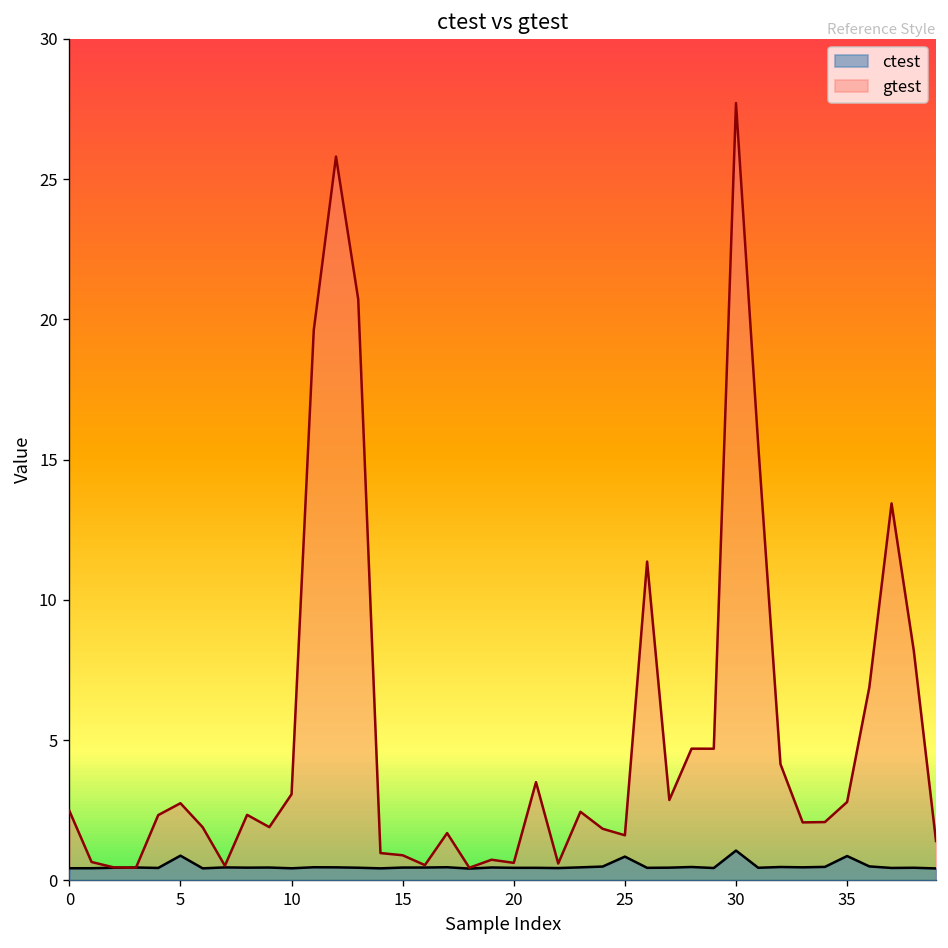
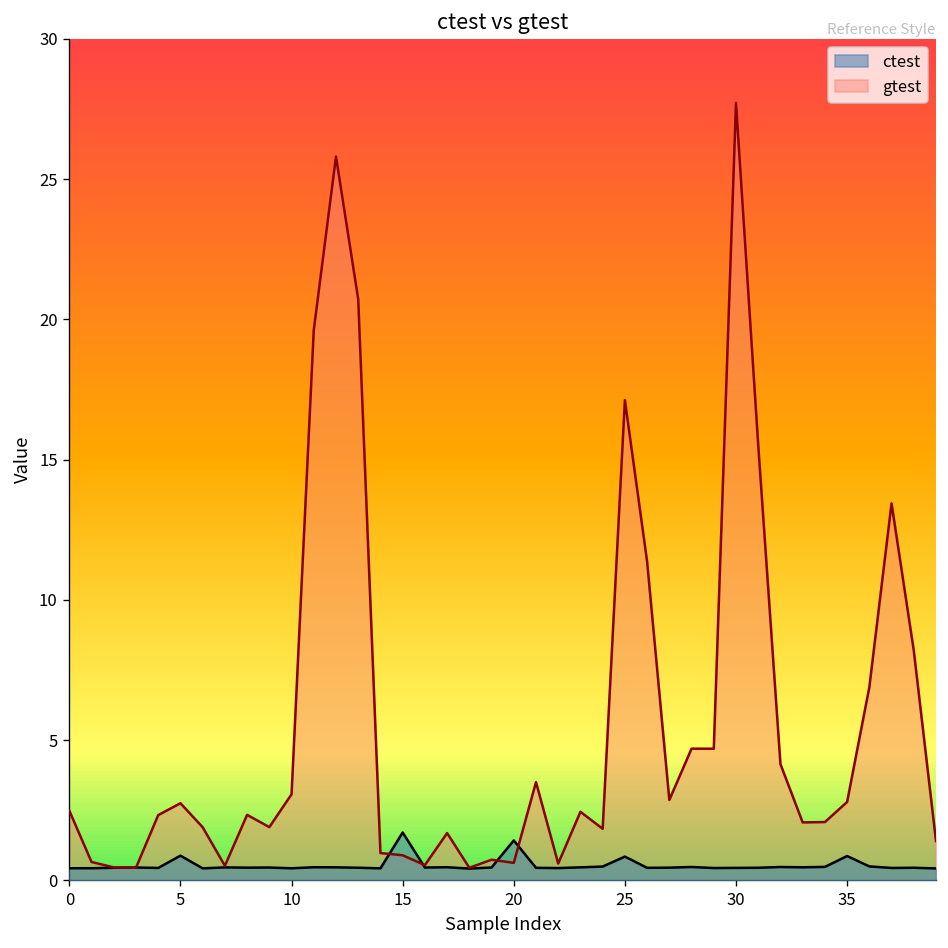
  {
    "ctest": {
      "0": 0.4,
      "5": 0.9,
      "10": 0.4,
-     "15": 0.5,
-     "20": 0.5,
+     "15": 1.7,
+     "20": 1.4,
      "25": 0.9,
-     "30": 1.1,
+     "30": 0.4,
      "35": 0.9
    },
    "gtest": {
      "0": 2.5,
      "5": 2.8,
      "10": 3.1,
      "15": 0.9,
      "20": 0.6,
-     "25": 1.6,
+     "25": 17.1,
      "30": 27.7,
      "35": 2.8
    }
  }
